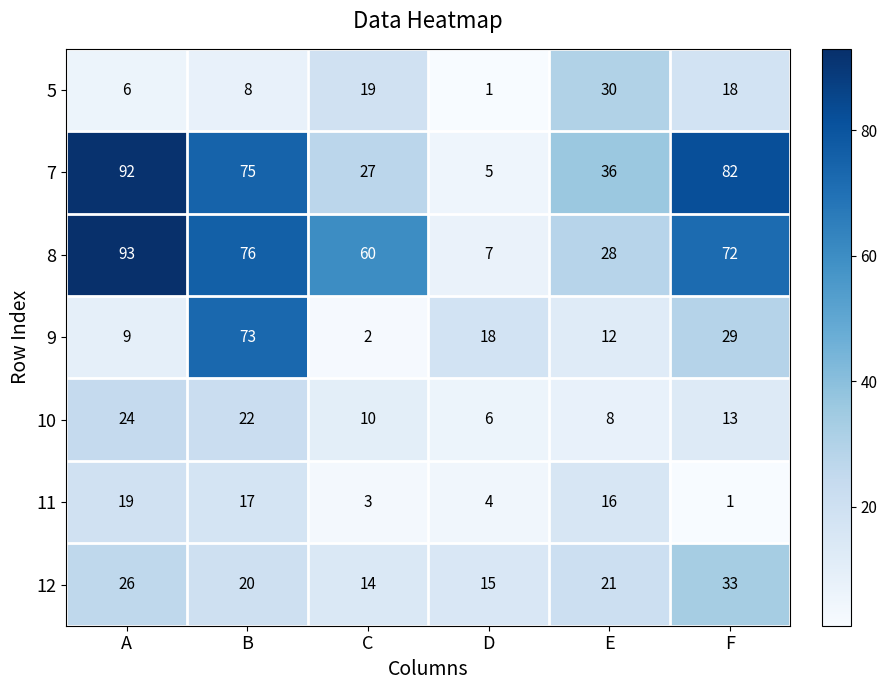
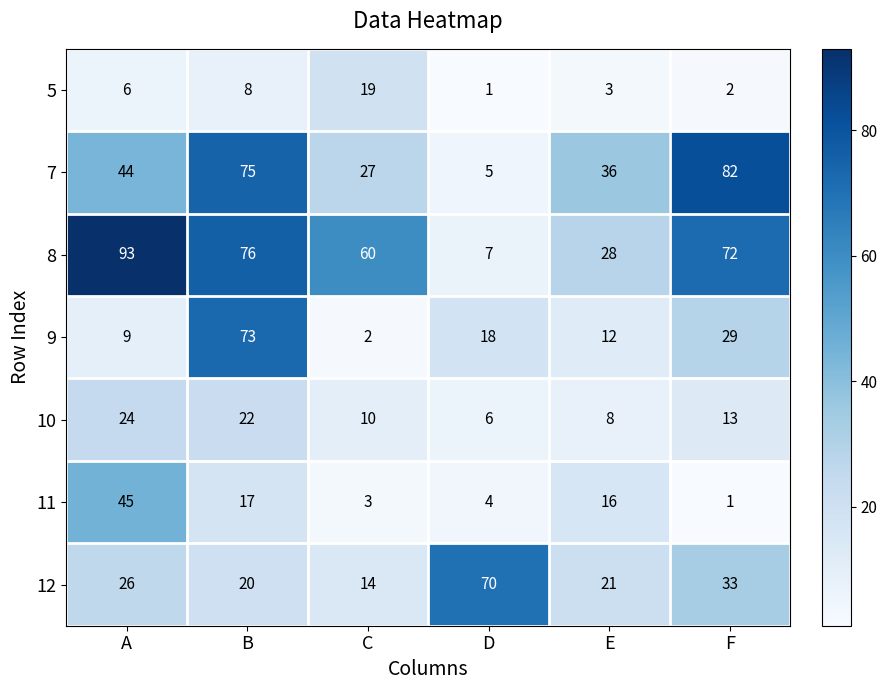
  {
    "5": {
      "A": 6,
      "B": 8,
      "C": 19,
      "D": 1,
-     "E": 30,
-     "F": 18
+     "E": 3,
+     "F": 2
    },
    "7": {
-     "A": 92,
+     "A": 44,
      "B": 75,
      "C": 27,
      "D": 5,
      "E": 36,
      "F": 82
    },
    "8": {
      "A": 93,
      "B": 76,
      "C": 60,
      "D": 7,
      "E": 28,
      "F": 72
    },
    "9": {
      "A": 9,
      "B": 73,
      "C": 2,
      "D": 18,
      "E": 12,
      "F": 29
    },
    "10": {
      "A": 24,
      "B": 22,
      "C": 10,
      "D": 6,
      "E": 8,
      "F": 13
    },
    "11": {
-     "A": 19,
+     "A": 45,
      "B": 17,
      "C": 3,
      "D": 4,
      "E": 16,
      "F": 1
    },
    "12": {
      "A": 26,
      "B": 20,
      "C": 14,
-     "D": 15,
+     "D": 70,
      "E": 21,
      "F": 33
    }
  }
